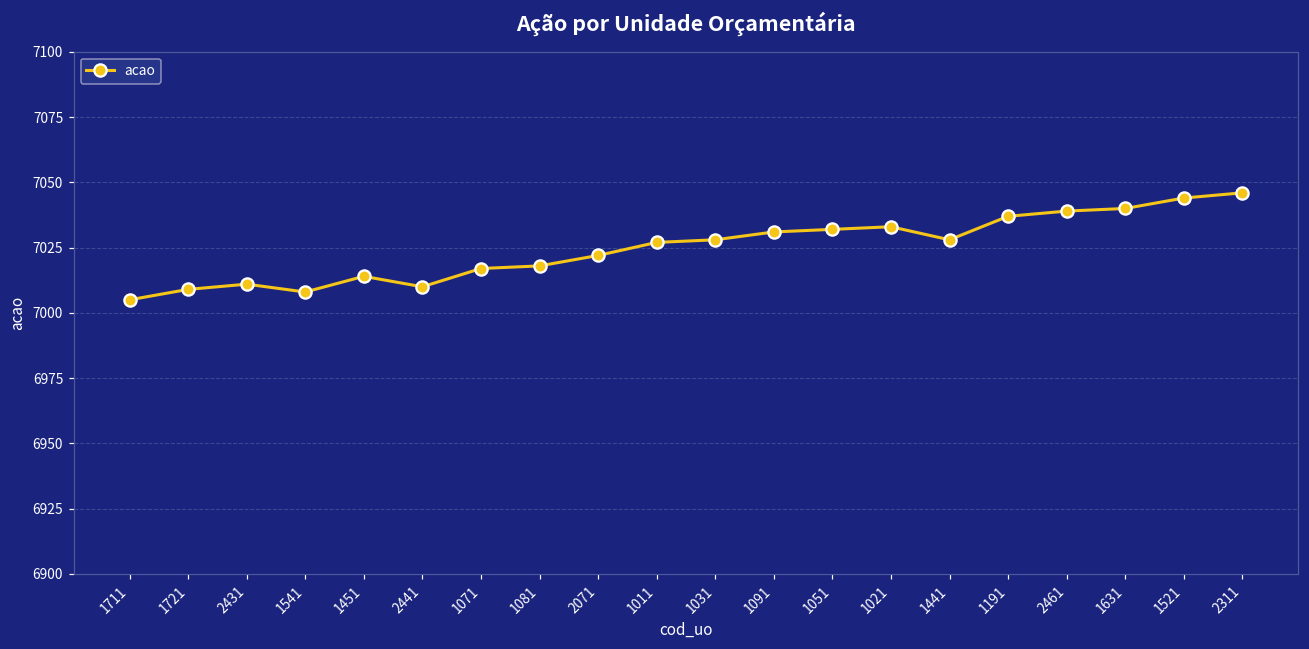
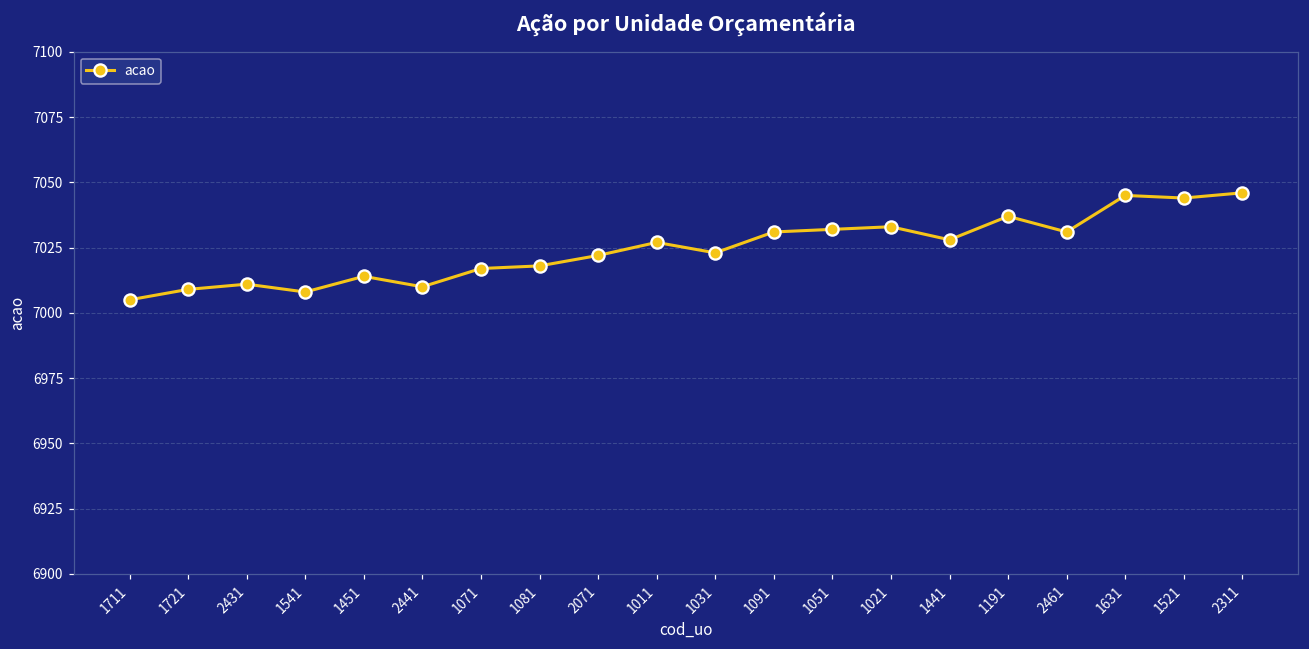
  {
    "1711": 7005,
    "1721": 7009,
    "2431": 7011,
    "1541": 7008,
    "1451": 7014,
    "2441": 7010,
    "1071": 7017,
    "1081": 7018,
    "2071": 7022,
    "1011": 7027,
-   "1031": 7028,
+   "1031": 7023,
    "1091": 7031,
    "1051": 7032,
    "1021": 7033,
    "1441": 7028,
    "1191": 7037,
-   "2461": 7039,
-   "1631": 7040,
+   "2461": 7031,
+   "1631": 7045,
    "1521": 7044,
    "2311": 7046
  }
